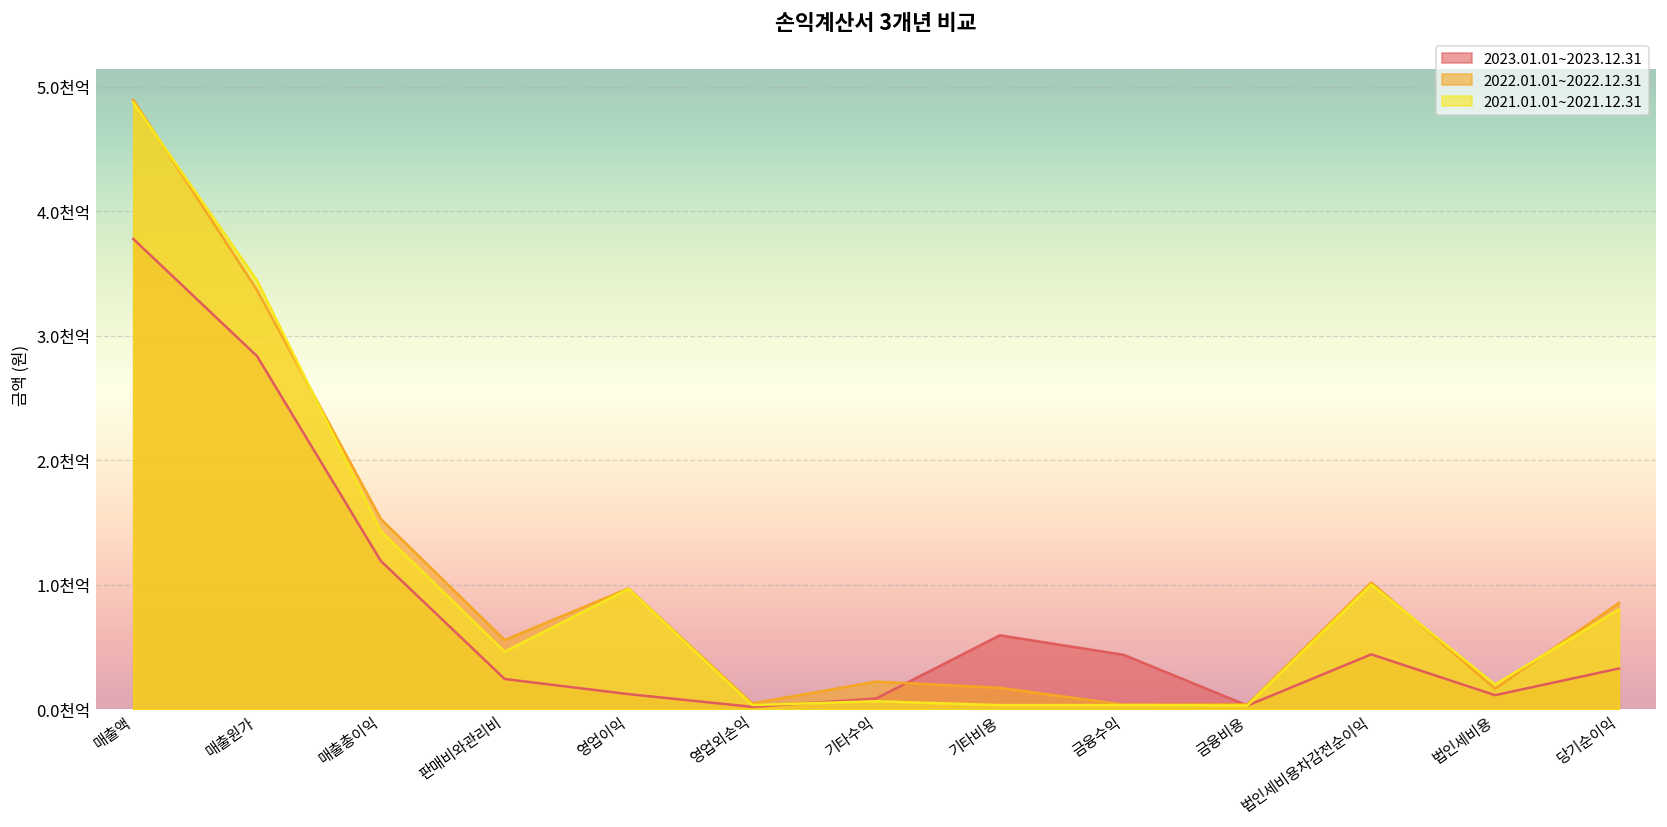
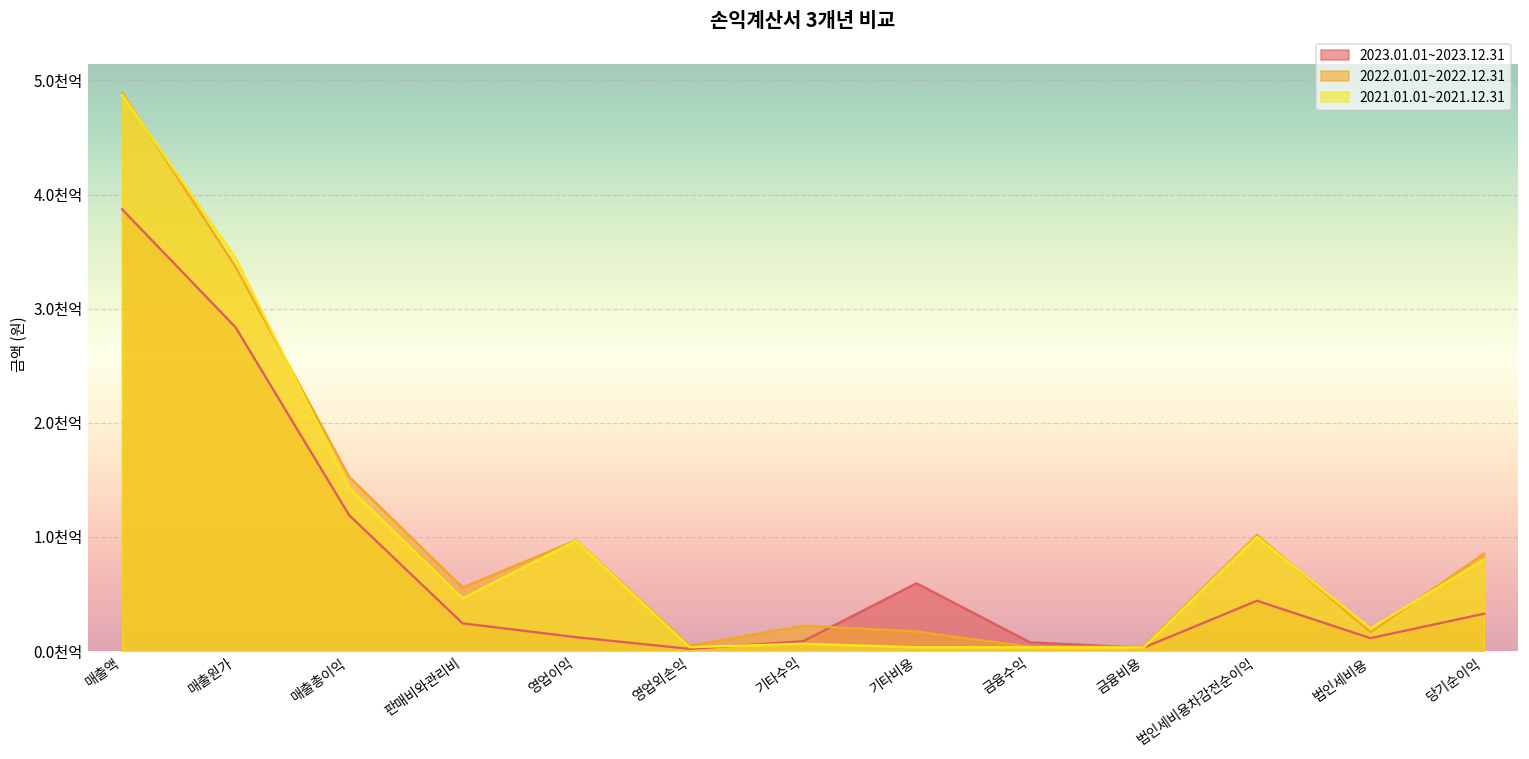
  {
    "2023.01.01~2023.12.31": {
-     "매출액": "3.78천억",
+     "매출액": "3.87천억",
      "매출원가": "2.84천억",
      "매출총이익": "1.19천억",
      "판매비와관리비": "0.24천억",
      "영업이익": "0.12천억",
      "기타비용": "0.59천억",
-     "금융수익": "0.44천억",
+     "금융수익": "0.08천억",
      "법인세비용차감전순이익": "0.44천억",
      "법인세비용": "0.11천억",
      "당기순이익": "0.33천억"
    }
  }
